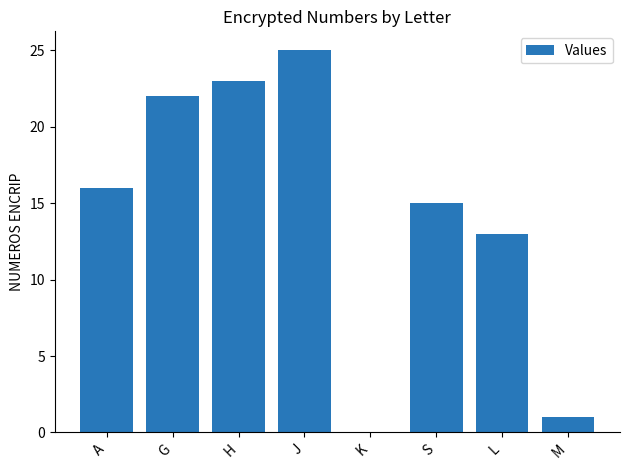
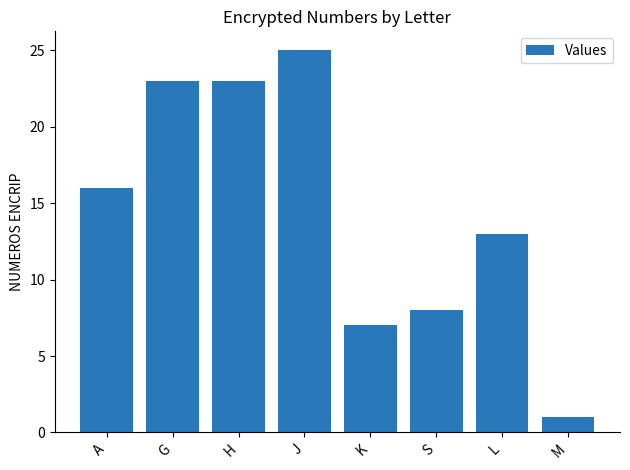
  {
    "A": 16,
-   "G": 22,
+   "G": 23,
    "H": 23,
    "J": 25,
-   "K": 0,
-   "S": 15,
+   "K": 7,
+   "S": 8,
    "L": 13,
    "M": 1
  }
